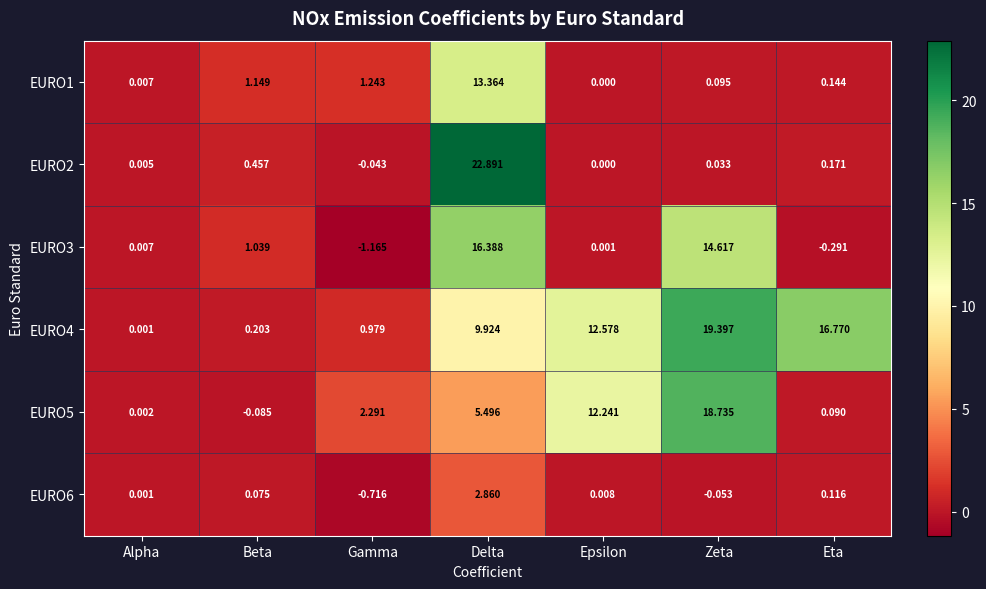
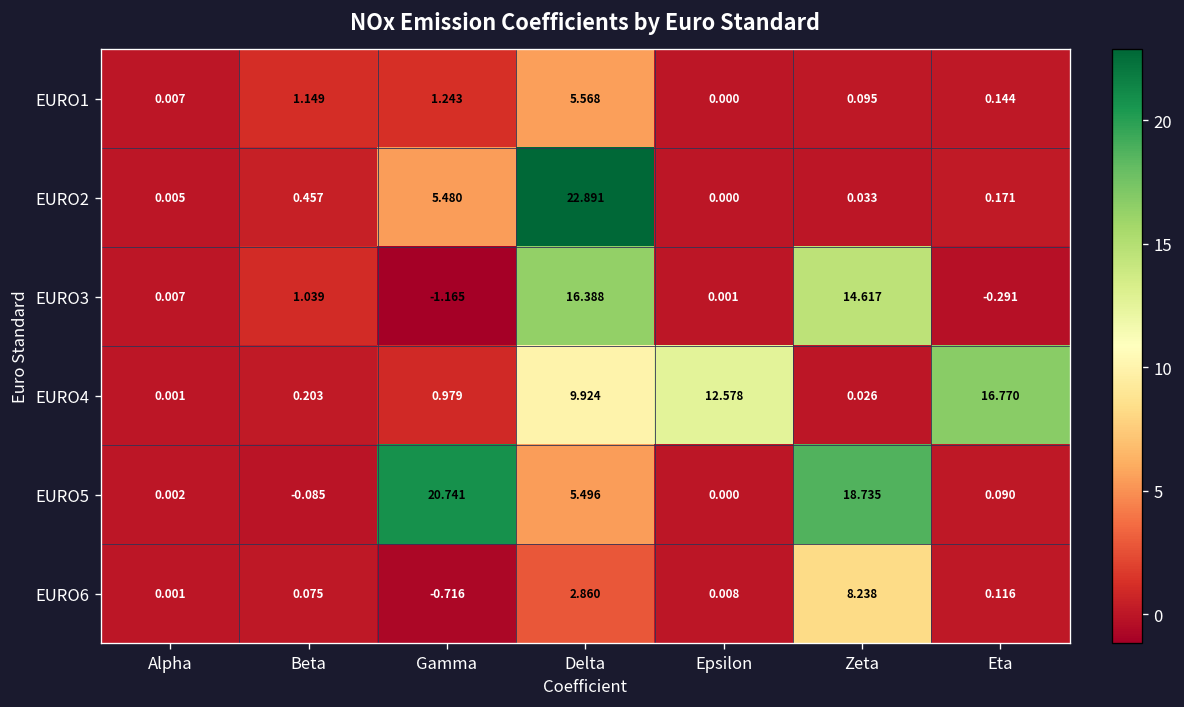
  {
    "EURO1": {
      "Alpha": 0.007,
      "Beta": 1.149,
      "Gamma": 1.243,
-     "Delta": 13.364,
+     "Delta": 5.568,
      "Epsilon": 0.000,
      "Zeta": 0.095,
      "Eta": 0.144
    },
    "EURO2": {
      "Alpha": 0.005,
      "Beta": 0.457,
-     "Gamma": -0.043,
+     "Gamma": 5.480,
      "Delta": 22.891,
      "Epsilon": 0.000,
      "Zeta": 0.033,
      "Eta": 0.171
    },
    "EURO3": {
      "Alpha": 0.007,
      "Beta": 1.039,
      "Gamma": -1.165,
      "Delta": 16.388,
      "Epsilon": 0.001,
      "Zeta": 14.617,
      "Eta": -0.291
    },
    "EURO4": {
      "Alpha": 0.001,
      "Beta": 0.203,
      "Gamma": 0.979,
      "Delta": 9.924,
      "Epsilon": 12.578,
-     "Zeta": 19.397,
+     "Zeta": 0.026,
      "Eta": 16.770
    },
    "EURO5": {
      "Alpha": 0.002,
      "Beta": -0.085,
-     "Gamma": 2.291,
+     "Gamma": 20.741,
      "Delta": 5.496,
-     "Epsilon": 12.241,
+     "Epsilon": 0.000,
      "Zeta": 18.735,
      "Eta": 0.090
    },
    "EURO6": {
      "Alpha": 0.001,
      "Beta": 0.075,
      "Gamma": -0.716,
      "Delta": 2.860,
      "Epsilon": 0.008,
-     "Zeta": -0.053,
+     "Zeta": 8.238,
      "Eta": 0.116
    }
  }
